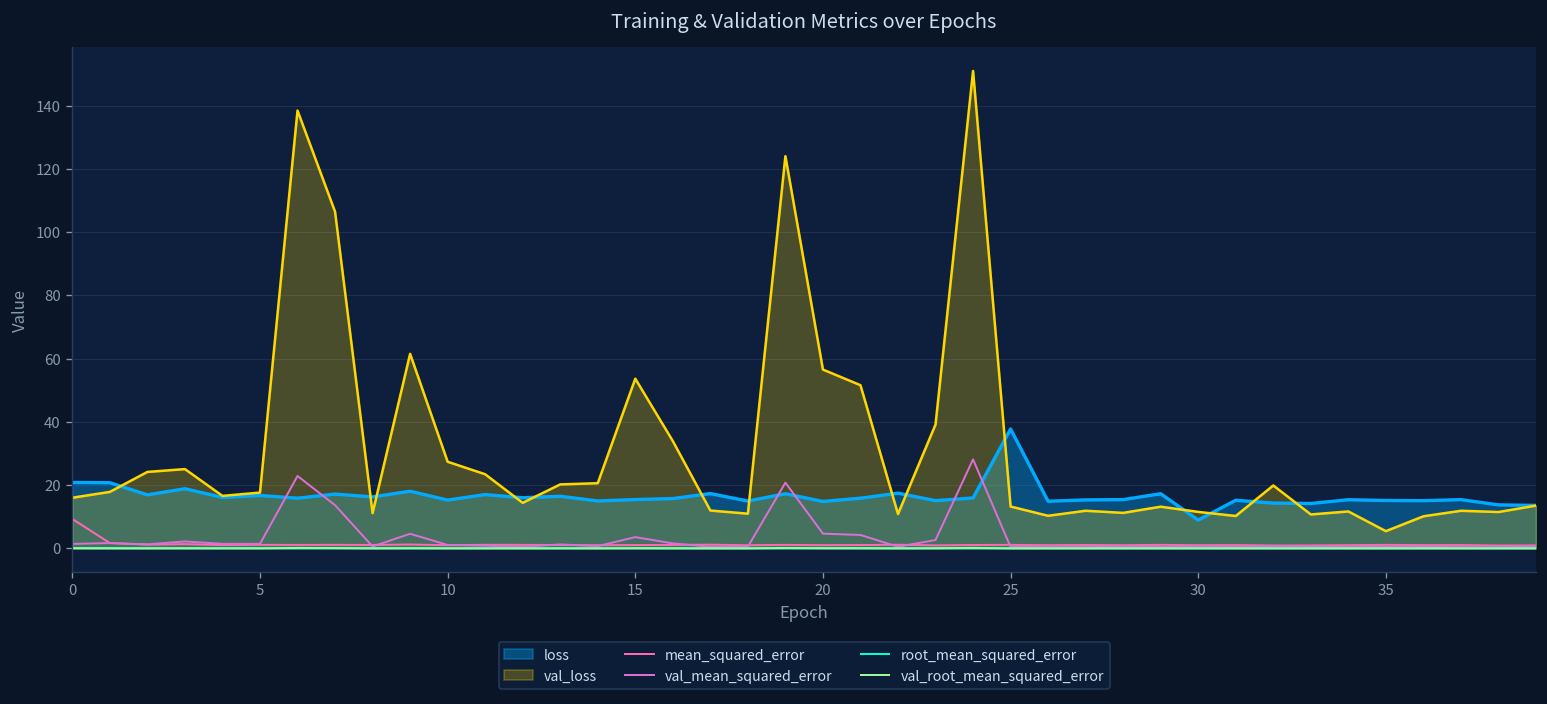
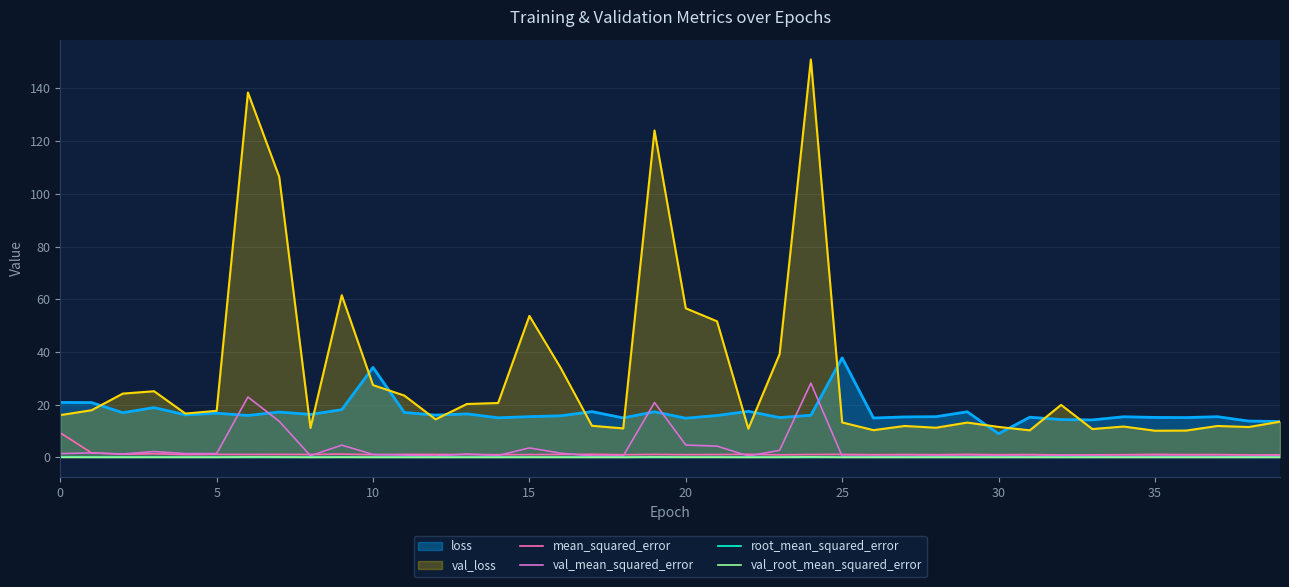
  {
    "loss": {
      "0": 21,
-     "10": 15,
+     "10": 34,
      "15": 15,
      "20": 15,
      "25": 38,
      "30": 9,
      "35": 15
    },
    "val_loss": {
      "0": 16,
      "10": 27,
      "15": 54,
      "20": 57,
      "25": 13,
      "30": 12,
-     "35": 5
+     "35": 10
    },
    "val_root_mean_squared_error": {
      "0": 0,
      "5": 0,
      "10": 0,
      "15": 0,
      "20": 0
    }
  }
